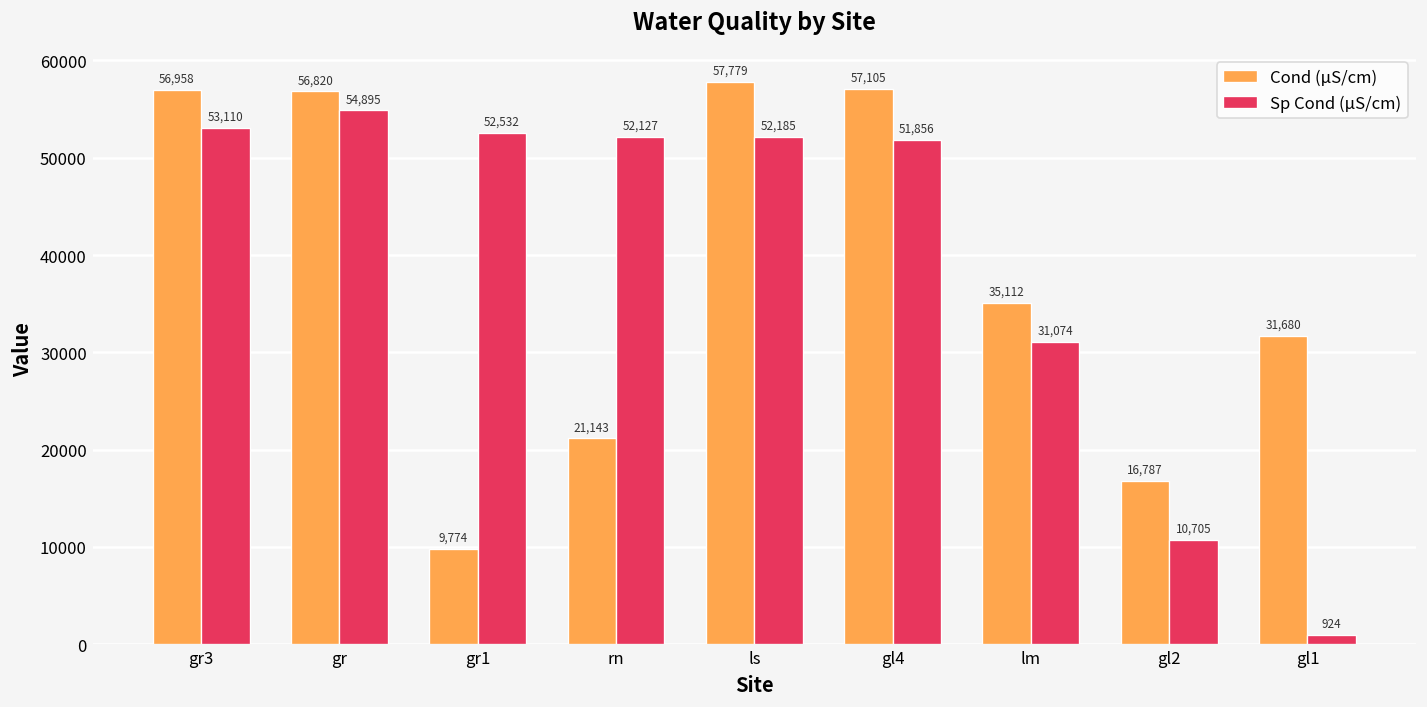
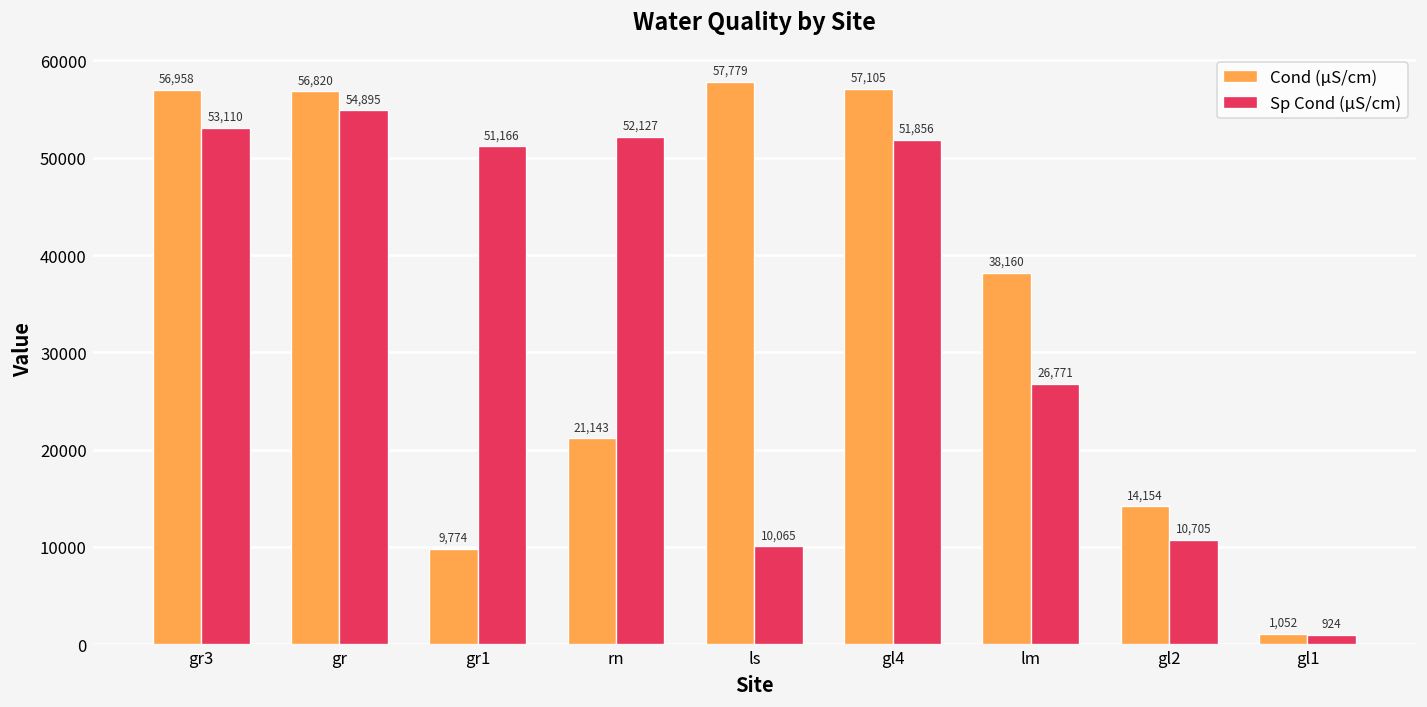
  {
    "Cond (µS/cm)": {
      "gr3": "56,958",
      "gr": "56,820",
      "gr1": "9,774",
      "rn": "21,143",
      "ls": "57,779",
      "gl4": "57,105",
-     "lm": "35,112",
-     "gl2": "16,787",
-     "gl1": "31,680"
+     "lm": "38,160",
+     "gl2": "14,154",
+     "gl1": "1,052"
    },
    "Sp Cond (µS/cm)": {
      "gr3": "53,110",
      "gr": "54,895",
-     "gr1": "52,532",
+     "gr1": "51,166",
      "rn": "52,127",
-     "ls": "52,185",
+     "ls": "10,065",
      "gl4": "51,856",
-     "lm": "31,074",
+     "lm": "26,771",
      "gl2": "10,705",
      "gl1": "924"
    }
  }
